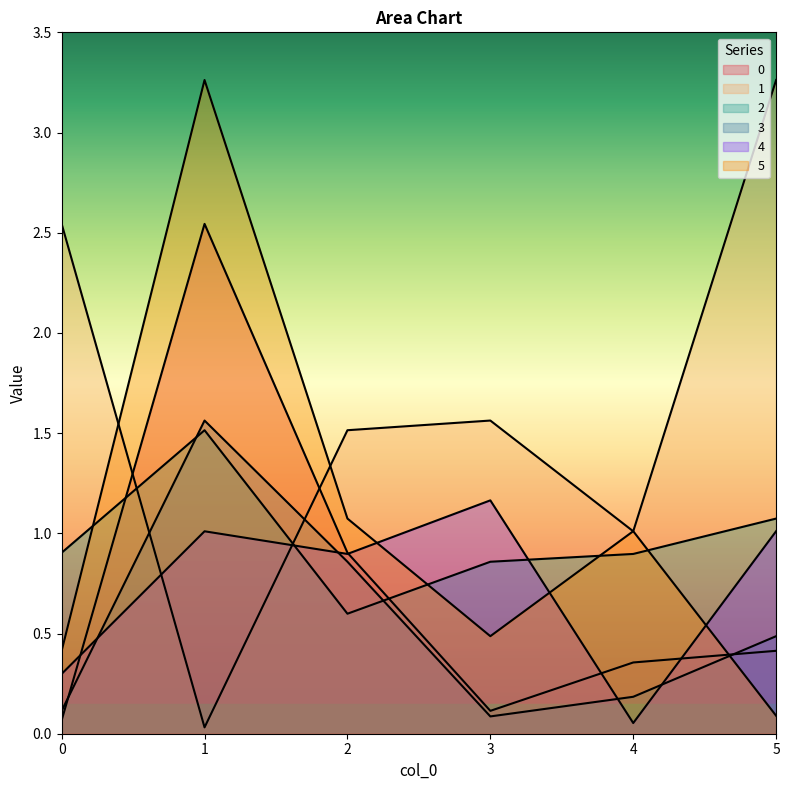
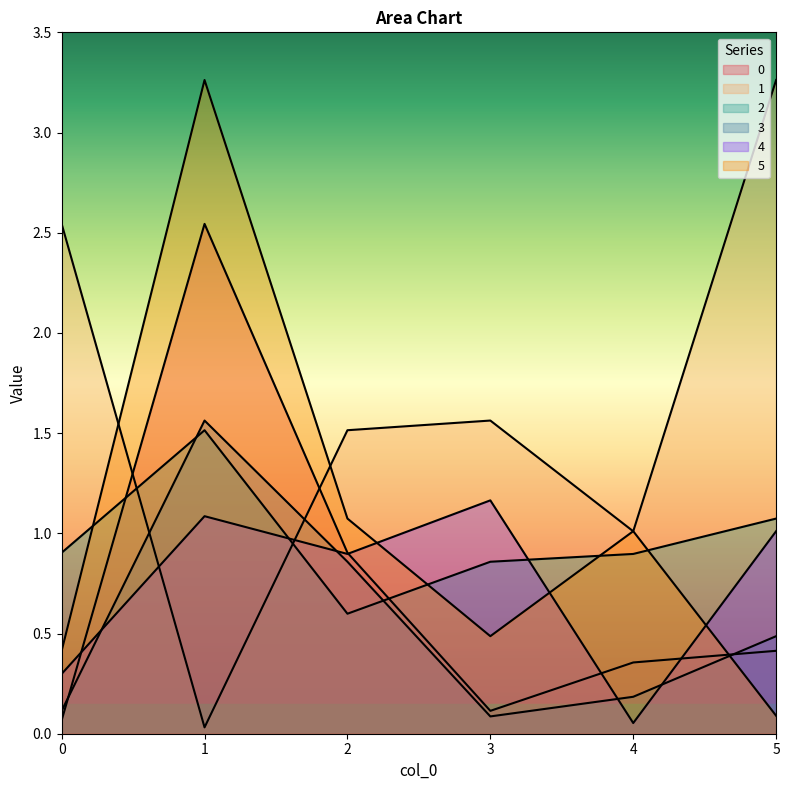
  {
    "4": {
      "0": 0.30,
-     "1": 1.01,
+     "1": 1.09,
      "3": 1.16,
      "5": 1.01
    }
  }
